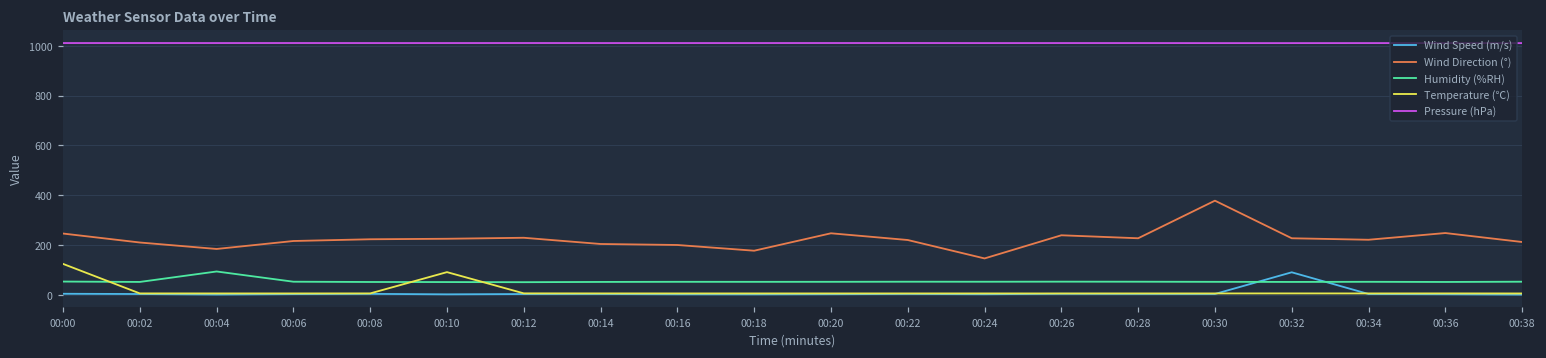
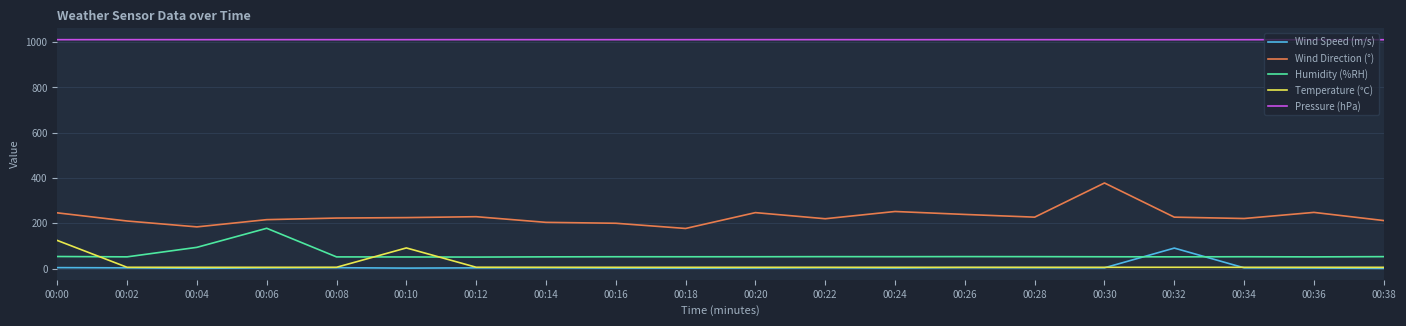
  {
    "Wind Speed (m/s)": {
      "00:00": 0,
      "00:10": 0,
      "00:32": 90
    },
    "Wind Direction (°)": {
      "00:00": 250,
      "00:02": 210,
      "00:04": 180,
      "00:06": 220,
      "00:08": 220,
      "00:10": 230,
      "00:12": 230,
      "00:14": 200,
      "00:16": 200,
      "00:18": 180,
      "00:20": 250,
      "00:22": 220,
-     "00:24": 150,
+     "00:24": 250,
      "00:26": 240,
      "00:28": 230,
      "00:30": 380,
      "00:32": 230,
      "00:34": 220,
      "00:36": 250,
      "00:38": 210
    },
    "Humidity (%RH)": {
      "00:00": 50,
      "00:02": 50,
      "00:04": 90,
-     "00:06": 50,
+     "00:06": 180,
      "00:08": 50,
      "00:10": 50,
      "00:12": 50,
      "00:14": 50,
      "00:16": 50,
      "00:18": 50,
      "00:20": 50,
      "00:22": 50,
      "00:24": 50,
      "00:26": 50,
      "00:28": 50,
      "00:30": 50,
      "00:32": 50,
      "00:34": 50,
      "00:36": 50,
      "00:38": 50
    },
    "Temperature (℃)": {
      "00:00": 120,
      "00:10": 90,
      "00:32": 10
    },
    "Pressure (hPa)": {
      "00:00": 1010,
      "00:02": 1010,
      "00:04": 1010,
      "00:06": 1010,
      "00:08": 1010,
      "00:10": 1010,
      "00:12": 1010,
      "00:14": 1010,
      "00:16": 1010,
      "00:18": 1010,
      "00:20": 1010,
      "00:22": 1010,
      "00:24": 1010,
      "00:26": 1010,
      "00:28": 1010,
      "00:30": 1010,
      "00:32": 1010,
      "00:34": 1010,
      "00:38": 1010
    }
  }
